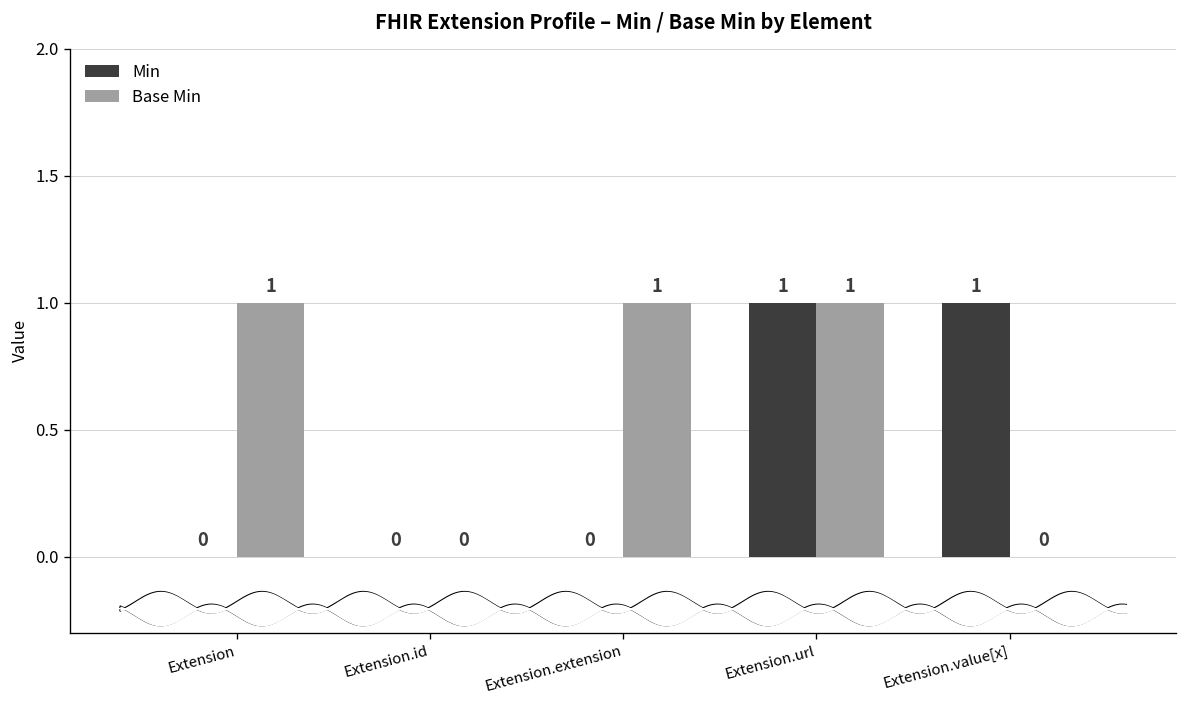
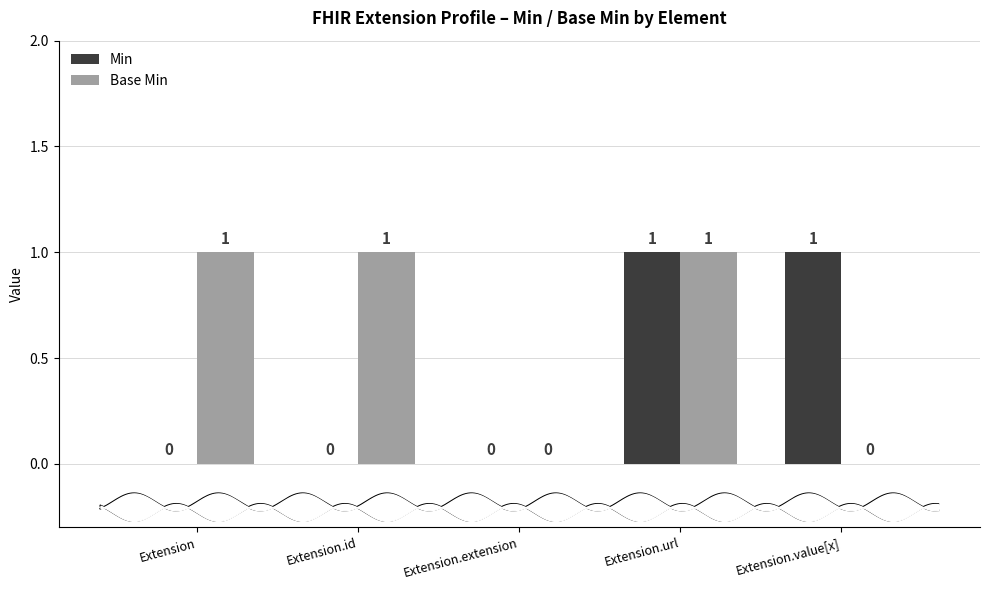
  {
    "Min": {
      "Extension": 0,
      "Extension.id": 0,
      "Extension.extension": 0,
      "Extension.url": 1,
      "Extension.value[x]": 1
    },
    "Base Min": {
      "Extension": 1,
-     "Extension.id": 0,
-     "Extension.extension": 1,
+     "Extension.id": 1,
+     "Extension.extension": 0,
      "Extension.url": 1,
      "Extension.value[x]": 0
    }
  }
